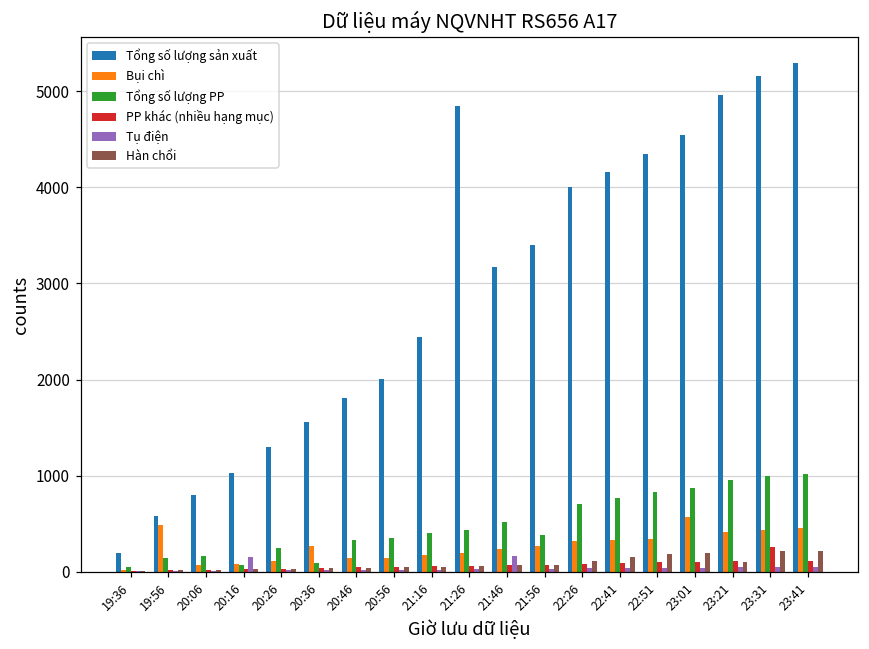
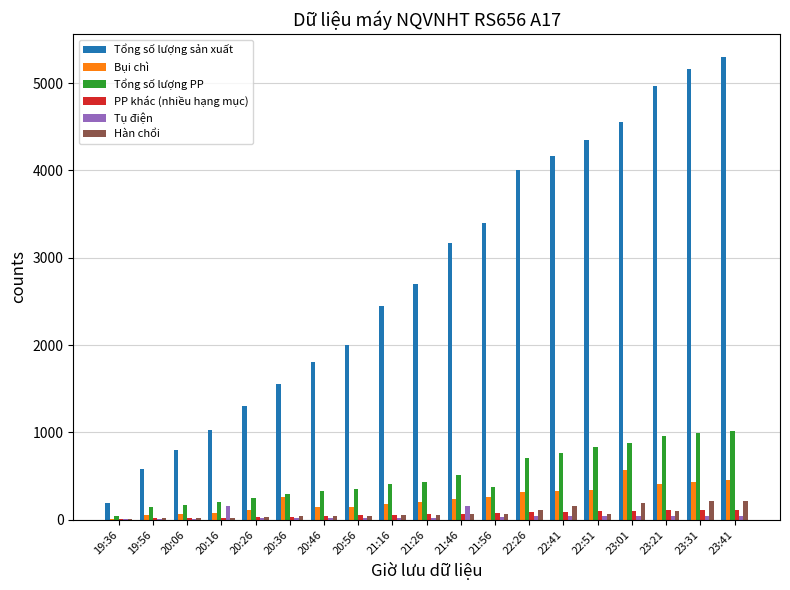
  {
    "Tổng số lượng sản xuất": {
      "19:36": 200,
      "19:56": 600,
      "20:06": 800,
      "20:16": 1000,
      "20:26": 1300,
      "20:36": 1600,
      "20:46": 1800,
      "20:56": 2000,
      "21:16": 2400,
-     "21:26": 4900,
+     "21:26": 2700,
      "21:46": 3200,
      "21:56": 3400,
      "22:26": 4000,
      "22:41": 4200,
      "22:51": 4300,
      "23:01": 4500,
      "23:21": 5000,
      "23:31": 5200,
      "23:41": 5300
    },
    "Bụi chì": {
-     "19:56": 500,
+     "19:56": 100,
      "20:06": 100,
      "20:16": 100,
      "20:26": 100,
      "20:36": 300,
      "20:46": 100,
      "20:56": 100,
      "21:16": 200,
      "21:26": 200,
      "21:46": 200,
      "21:56": 300,
      "22:26": 300,
      "22:41": 300,
      "22:51": 300,
      "23:01": 600,
      "23:21": 400,
      "23:31": 400,
      "23:41": 500
    },
    "Tổng số lượng PP": {
      "19:36": 0,
      "19:56": 100,
      "20:06": 200,
-     "20:16": 100,
+     "20:16": 200,
      "20:26": 200,
-     "20:36": 100,
+     "20:36": 300,
      "20:46": 300,
      "20:56": 300,
      "21:16": 400,
      "21:26": 400,
      "21:46": 500,
      "21:56": 400,
      "22:26": 700,
      "22:41": 800,
      "22:51": 800,
      "23:01": 900,
      "23:21": 1000,
      "23:31": 1000,
      "23:41": 1000
    },
    "PP khác (nhiều hạng mục)": {
      "20:36": 0,
      "20:46": 0,
      "20:56": 100,
      "21:16": 100,
      "21:26": 100,
      "21:46": 100,
      "21:56": 100,
      "22:26": 100,
      "22:41": 100,
      "22:51": 100,
      "23:01": 100,
      "23:21": 100,
-     "23:31": 300,
+     "23:31": 100,
      "23:41": 100
    },
    "Tụ điện": {
      "20:16": 200,
      "21:46": 200,
      "21:56": 0,
      "22:26": 0,
      "22:41": 0,
      "22:51": 0,
      "23:01": 0,
      "23:21": 0,
      "23:31": 0,
      "23:41": 0
    },
    "Hàn chổi": {
      "20:26": 0,
      "20:36": 0,
      "20:46": 0,
      "20:56": 0,
      "21:16": 100,
      "21:26": 100,
      "21:46": 100,
      "21:56": 100,
      "22:26": 100,
      "22:41": 200,
-     "22:51": 200,
+     "22:51": 100,
      "23:01": 200,
      "23:21": 100,
      "23:31": 200,
      "23:41": 200
    }
  }
